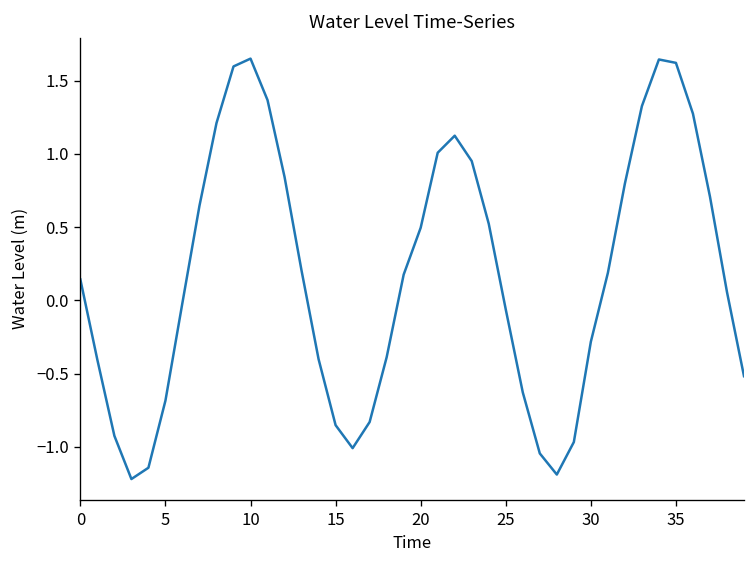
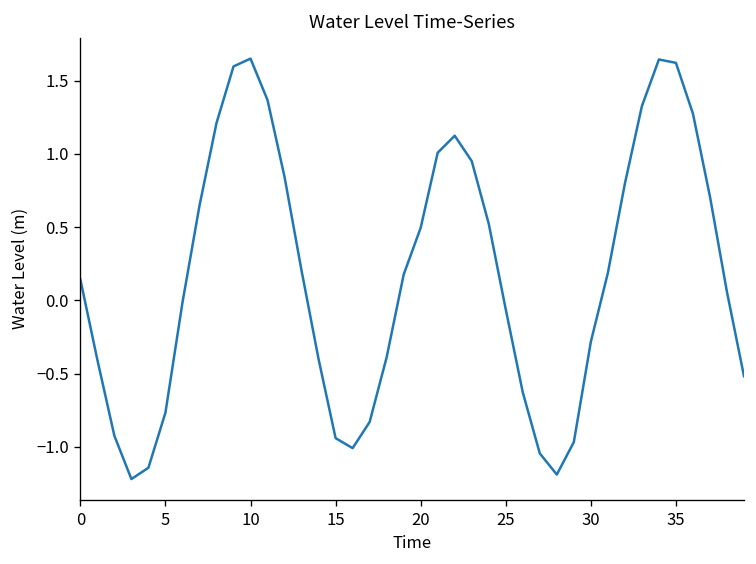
  {
    "0": 0.14,
-   "5": -0.69,
+   "5": -0.77,
    "10": 1.65,
-   "15": -0.85,
+   "15": -0.94,
    "20": 0.50,
    "25": -0.06,
    "30": -0.28,
    "35": 1.62
  }
